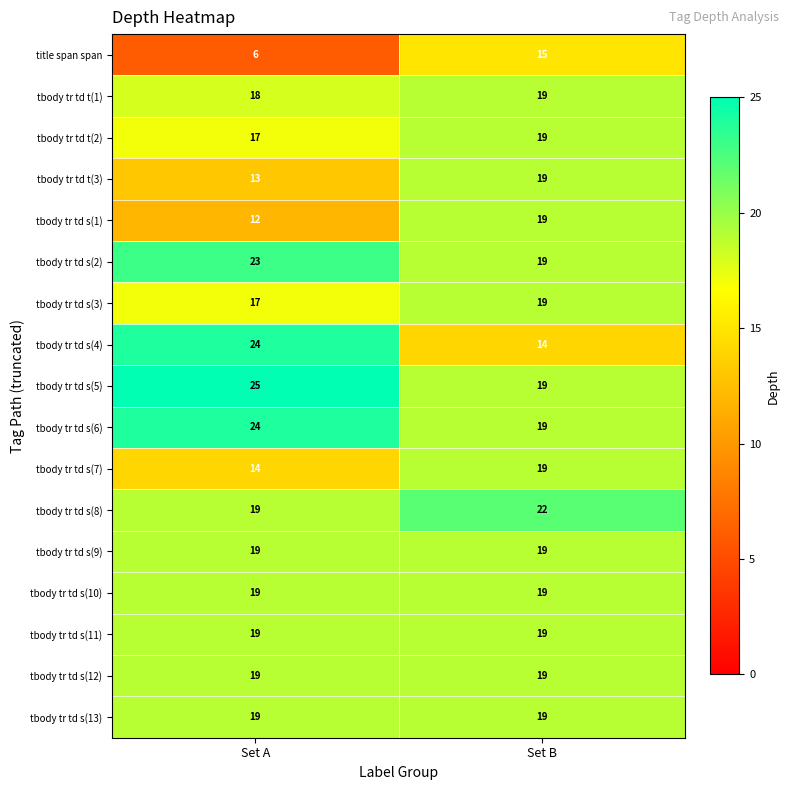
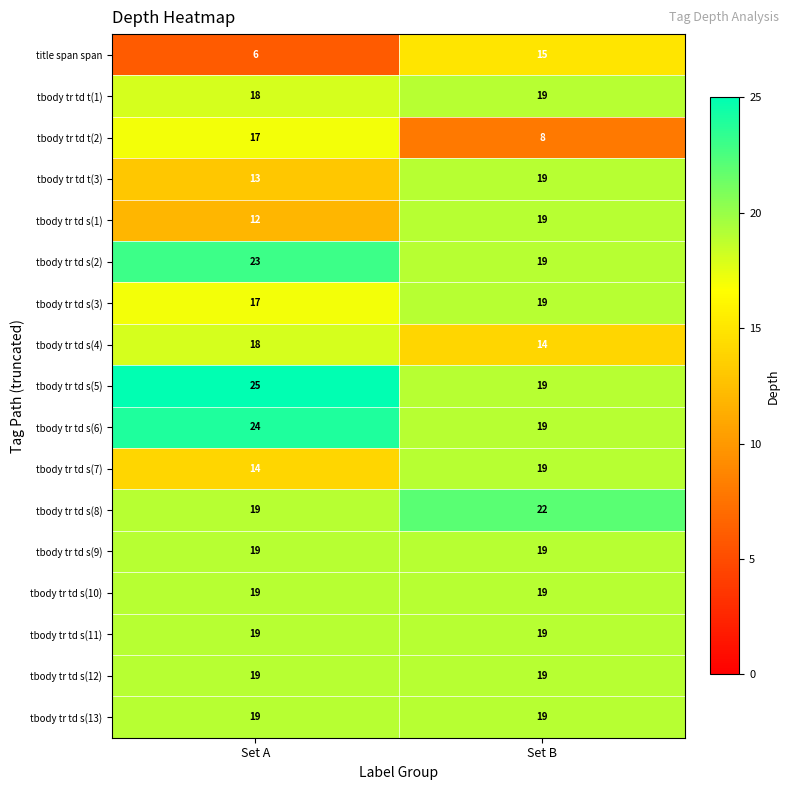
  {
    "title span span": {
      "Set A": 6,
      "Set B": 15
    },
    "tbody tr td t(1)": {
      "Set A": 18,
      "Set B": 19
    },
    "tbody tr td t(2)": {
      "Set A": 17,
-     "Set B": 19
+     "Set B": 8
    },
    "tbody tr td t(3)": {
      "Set A": 13,
      "Set B": 19
    },
    "tbody tr td s(1)": {
      "Set A": 12,
      "Set B": 19
    },
    "tbody tr td s(2)": {
      "Set A": 23,
      "Set B": 19
    },
    "tbody tr td s(3)": {
      "Set A": 17,
      "Set B": 19
    },
    "tbody tr td s(4)": {
-     "Set A": 24,
+     "Set A": 18,
      "Set B": 14
    },
    "tbody tr td s(5)": {
      "Set A": 25,
      "Set B": 19
    },
    "tbody tr td s(6)": {
      "Set A": 24,
      "Set B": 19
    },
    "tbody tr td s(7)": {
      "Set A": 14,
      "Set B": 19
    },
    "tbody tr td s(8)": {
      "Set A": 19,
      "Set B": 22
    },
    "tbody tr td s(9)": {
      "Set A": 19,
      "Set B": 19
    },
    "tbody tr td s(10)": {
      "Set A": 19,
      "Set B": 19
    },
    "tbody tr td s(11)": {
      "Set A": 19,
      "Set B": 19
    },
    "tbody tr td s(12)": {
      "Set A": 19,
      "Set B": 19
    },
    "tbody tr td s(13)": {
      "Set A": 19,
      "Set B": 19
    }
  }
